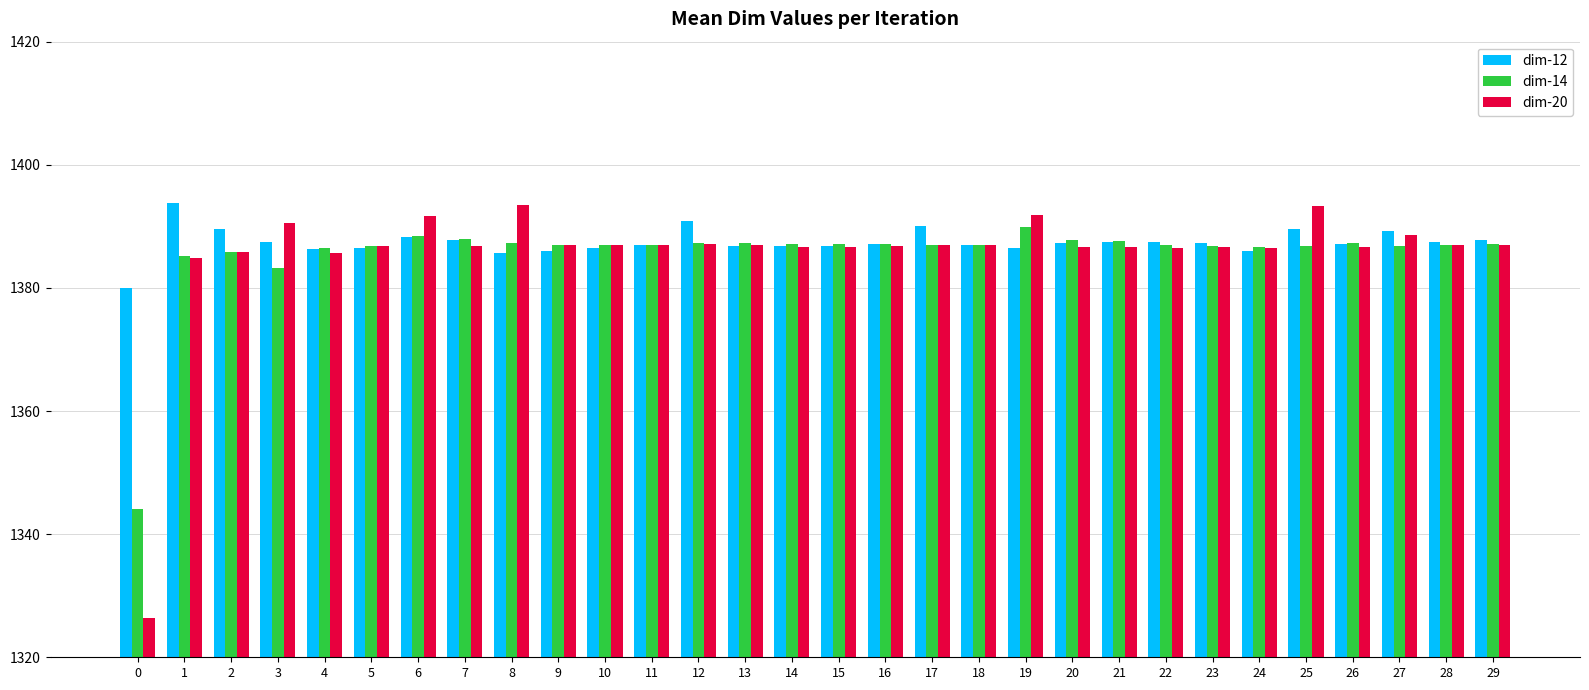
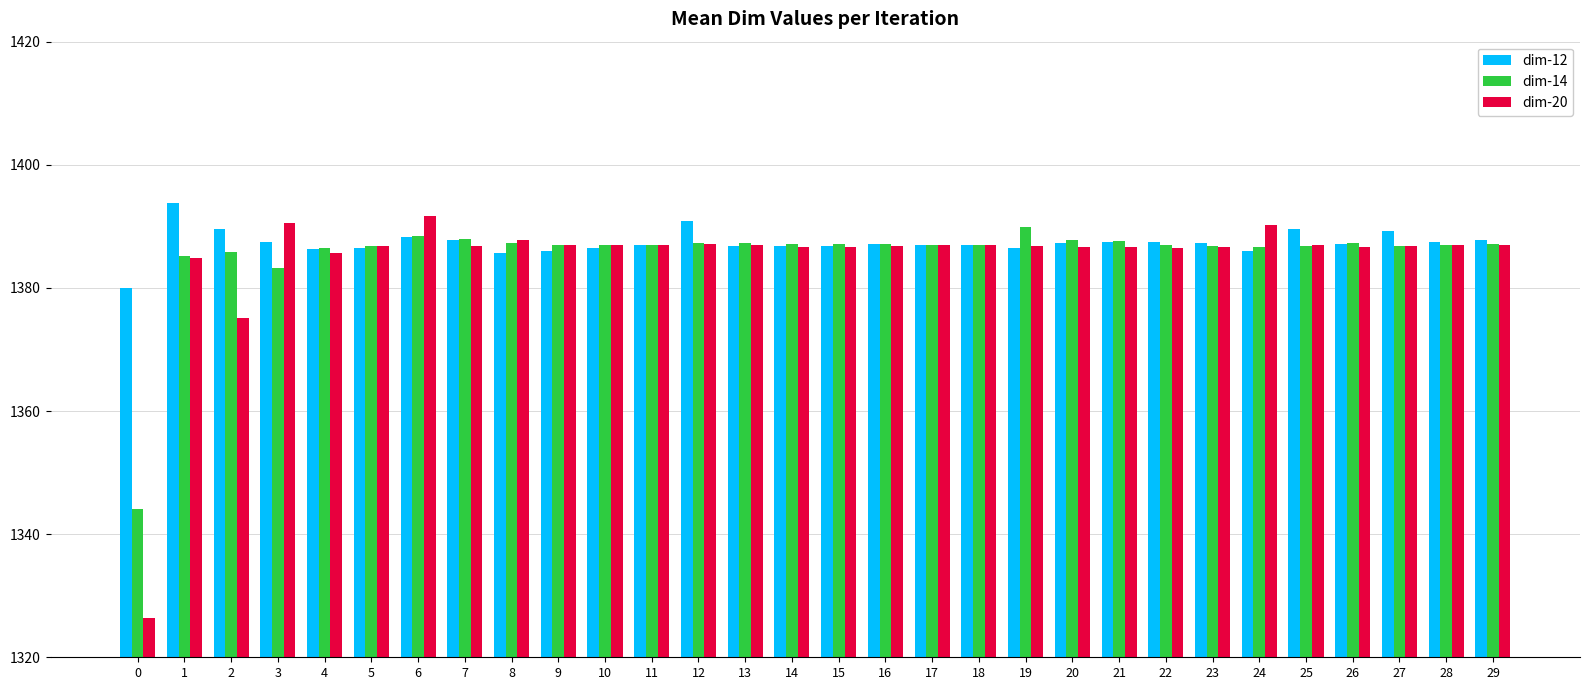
  {
    "dim-12": {
      "0": 1380,
      "1": 1394,
      "2": 1390,
      "3": 1387,
      "4": 1386,
      "5": 1387,
      "6": 1388,
      "7": 1388,
      "8": 1386,
      "9": 1386,
      "10": 1387,
      "11": 1387,
      "12": 1391,
      "13": 1387,
      "14": 1387,
      "15": 1387,
      "16": 1387,
-     "17": 1390,
+     "17": 1387,
      "18": 1387,
      "19": 1387,
      "20": 1387,
      "21": 1387,
      "22": 1387,
      "23": 1387,
      "24": 1386,
      "25": 1389,
      "26": 1387,
      "27": 1389,
      "28": 1387,
      "29": 1388
    },
    "dim-14": {
      "0": 1344,
      "1": 1385,
      "2": 1386,
      "3": 1383,
      "4": 1387,
      "5": 1387,
      "6": 1388,
      "7": 1388,
      "8": 1387,
      "9": 1387,
      "10": 1387,
      "11": 1387,
      "12": 1387,
      "13": 1387,
      "14": 1387,
      "15": 1387,
      "16": 1387,
      "17": 1387,
      "18": 1387,
      "19": 1390,
      "20": 1388,
      "21": 1388,
      "22": 1387,
      "23": 1387,
      "24": 1387,
      "25": 1387,
      "26": 1387,
      "27": 1387,
      "28": 1387,
      "29": 1387
    },
    "dim-20": {
      "0": 1326,
      "1": 1385,
-     "2": 1386,
+     "2": 1375,
      "3": 1391,
      "4": 1386,
      "5": 1387,
      "6": 1392,
      "7": 1387,
-     "8": 1393,
+     "8": 1388,
      "9": 1387,
      "10": 1387,
      "11": 1387,
      "12": 1387,
      "13": 1387,
      "14": 1387,
      "15": 1387,
      "16": 1387,
      "17": 1387,
      "18": 1387,
-     "19": 1392,
+     "19": 1387,
      "20": 1387,
      "21": 1387,
      "22": 1387,
      "23": 1387,
-     "24": 1387,
-     "25": 1393,
+     "24": 1390,
+     "25": 1387,
      "26": 1387,
-     "27": 1389,
+     "27": 1387,
      "28": 1387,
      "29": 1387
    }
  }
